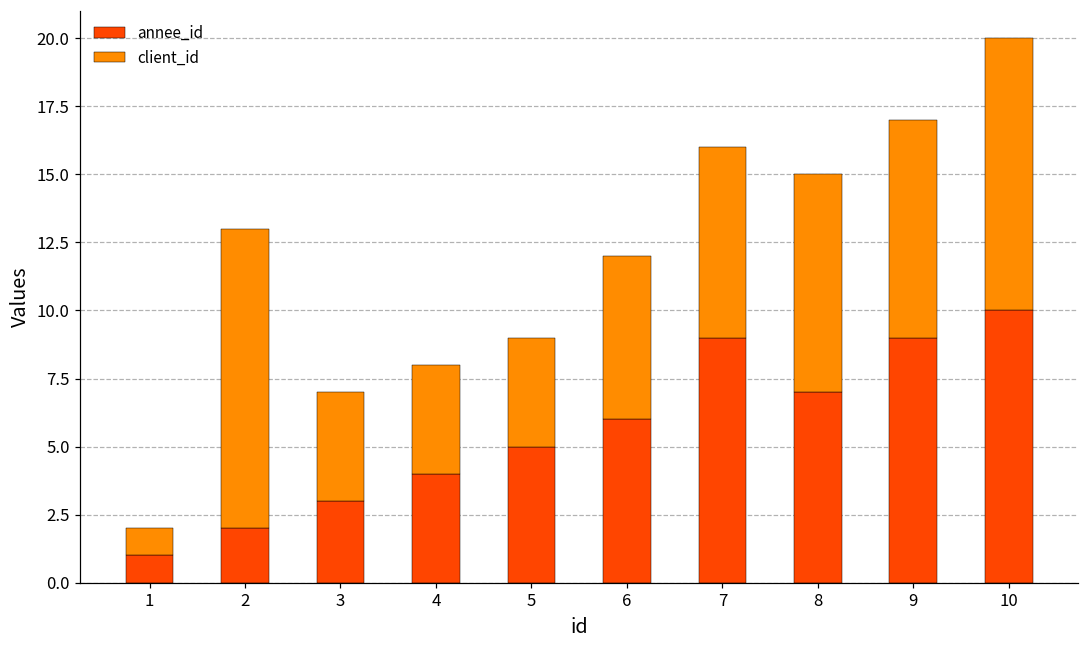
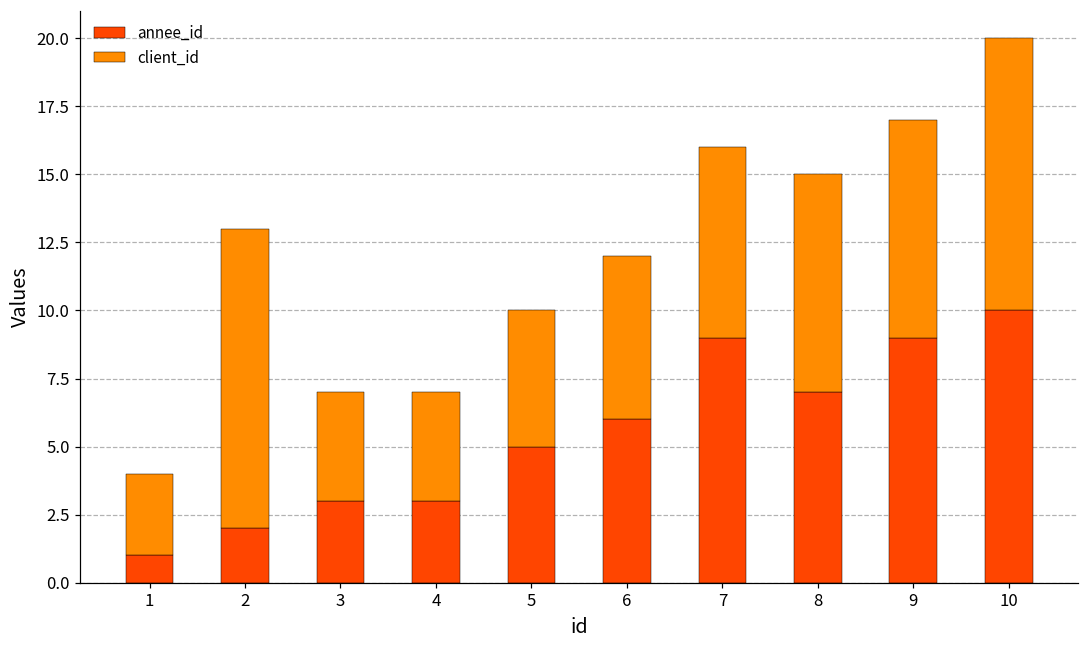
  {
    "annee_id": {
      "1": 1,
      "2": 2,
      "3": 3,
-     "4": 4,
+     "4": 3,
      "5": 5,
      "6": 6,
      "7": 9,
      "8": 7,
      "9": 9,
      "10": 10
    },
    "client_id": {
-     "1": 1,
+     "1": 3,
      "2": 11,
      "3": 4,
      "4": 4,
-     "5": 4,
+     "5": 5,
      "6": 6,
      "7": 7,
      "8": 8,
      "9": 8,
      "10": 10
    }
  }
